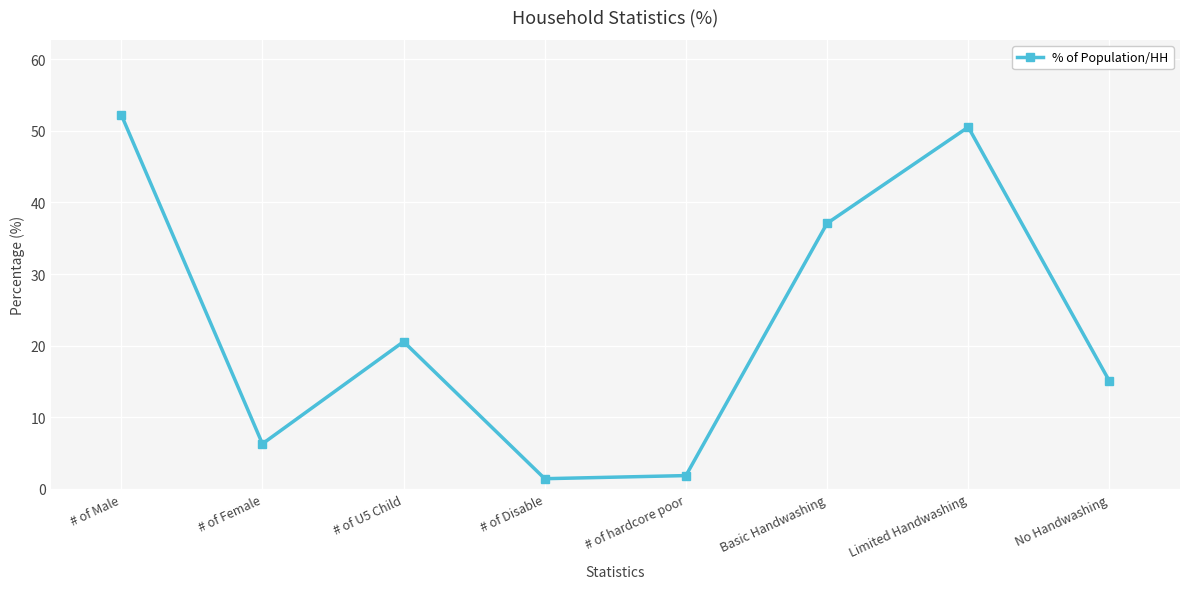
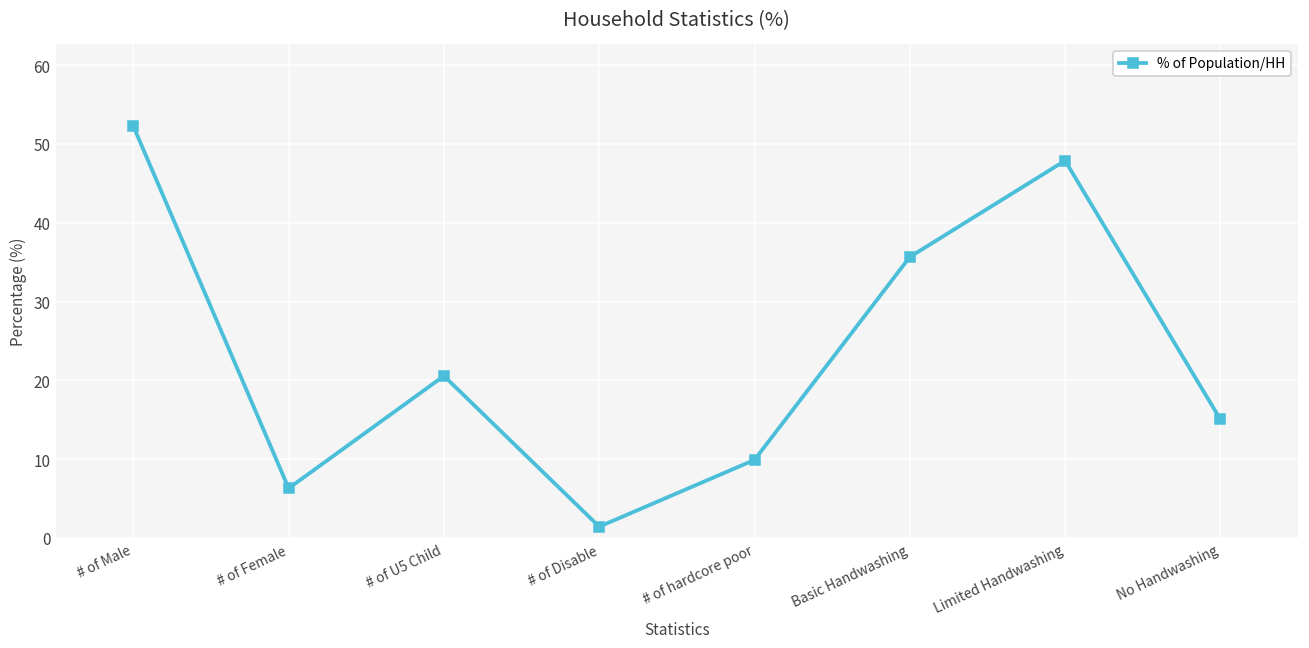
  {
    "# of Male": 52,
    "# of Female": 6,
    "# of U5 Child": 21,
    "# of Disable": 1,
-   "# of hardcore poor": 2,
-   "Basic Handwashing": 37,
-   "Limited Handwashing": 51,
+   "# of hardcore poor": 10,
+   "Basic Handwashing": 36,
+   "Limited Handwashing": 48,
    "No Handwashing": 15
  }
